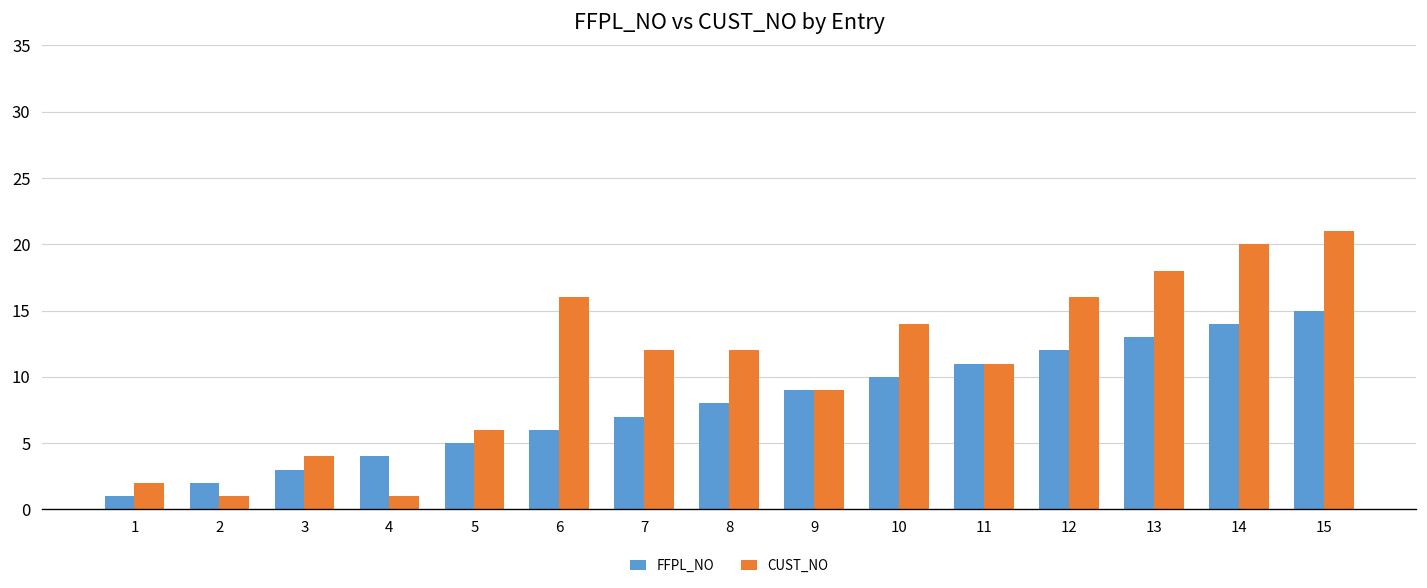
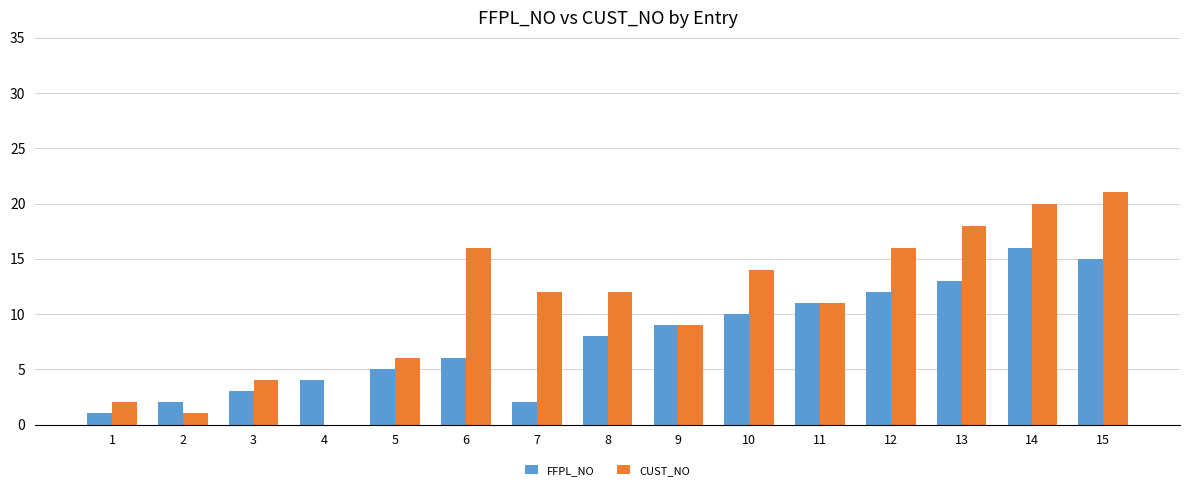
  {
    "FFPL_NO": {
      "1": 1,
      "2": 2,
      "3": 3,
      "4": 4,
      "5": 5,
      "6": 6,
-     "7": 7,
+     "7": 2,
      "8": 8,
      "9": 9,
      "10": 10,
      "11": 11,
      "12": 12,
      "13": 13,
-     "14": 14,
+     "14": 16,
      "15": 15
    },
    "CUST_NO": {
      "1": 2,
      "2": 1,
      "3": 4,
-     "4": 1,
+     "4": 0,
      "5": 6,
      "6": 16,
      "7": 12,
      "8": 12,
      "9": 9,
      "10": 14,
      "11": 11,
      "12": 16,
      "13": 18,
      "14": 20,
      "15": 21
    }
  }
